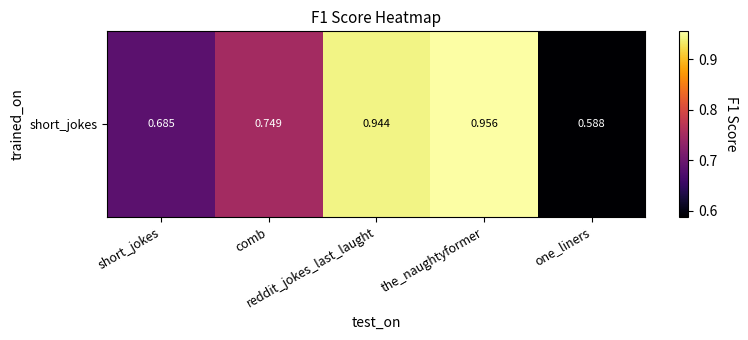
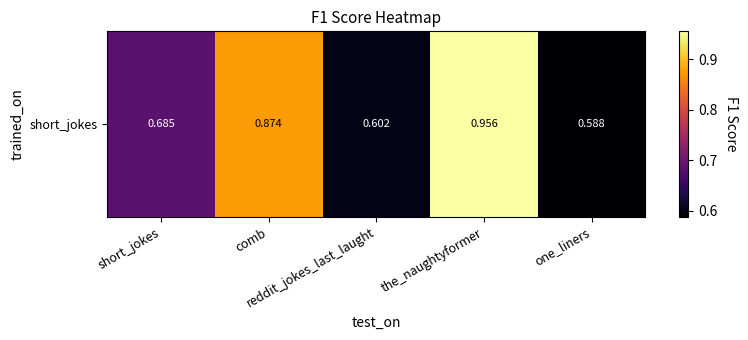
  {
    "short_jokes": {
      "short_jokes": 0.685,
-     "comb": 0.749,
-     "reddit_jokes_last_laught": 0.944,
+     "comb": 0.874,
+     "reddit_jokes_last_laught": 0.602,
      "the_naughtyformer": 0.956,
      "one_liners": 0.588
    }
  }
